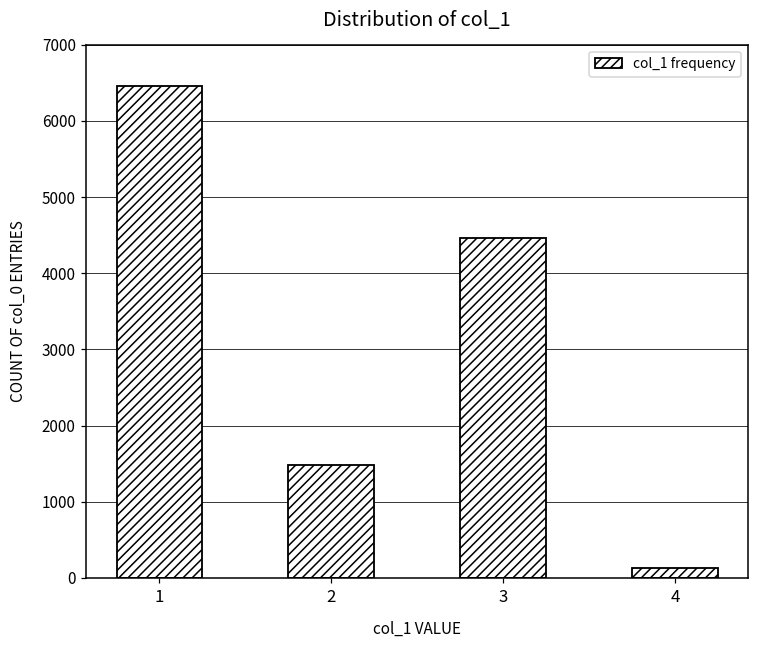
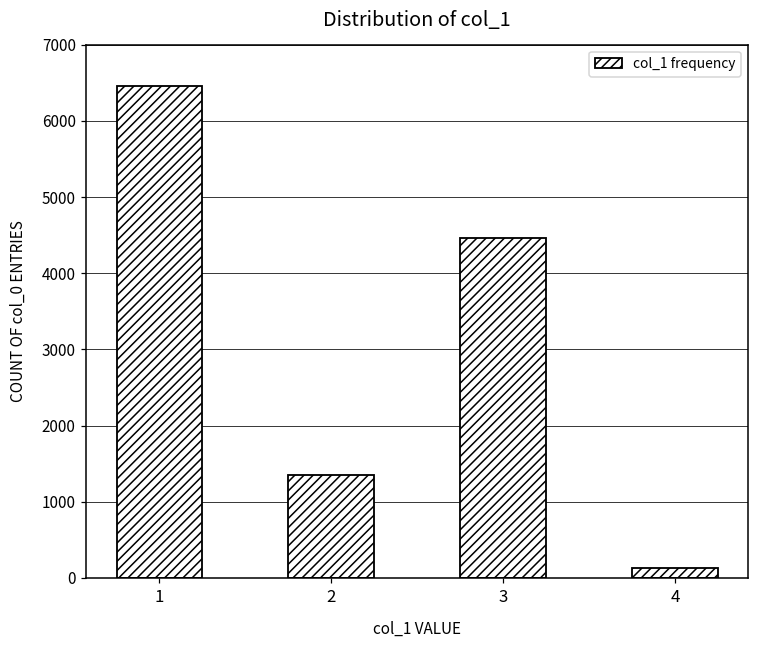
  {
    "1": 6500,
-   "2": 1500,
+   "2": 1300,
    "3": 4500,
    "4": 100
  }
